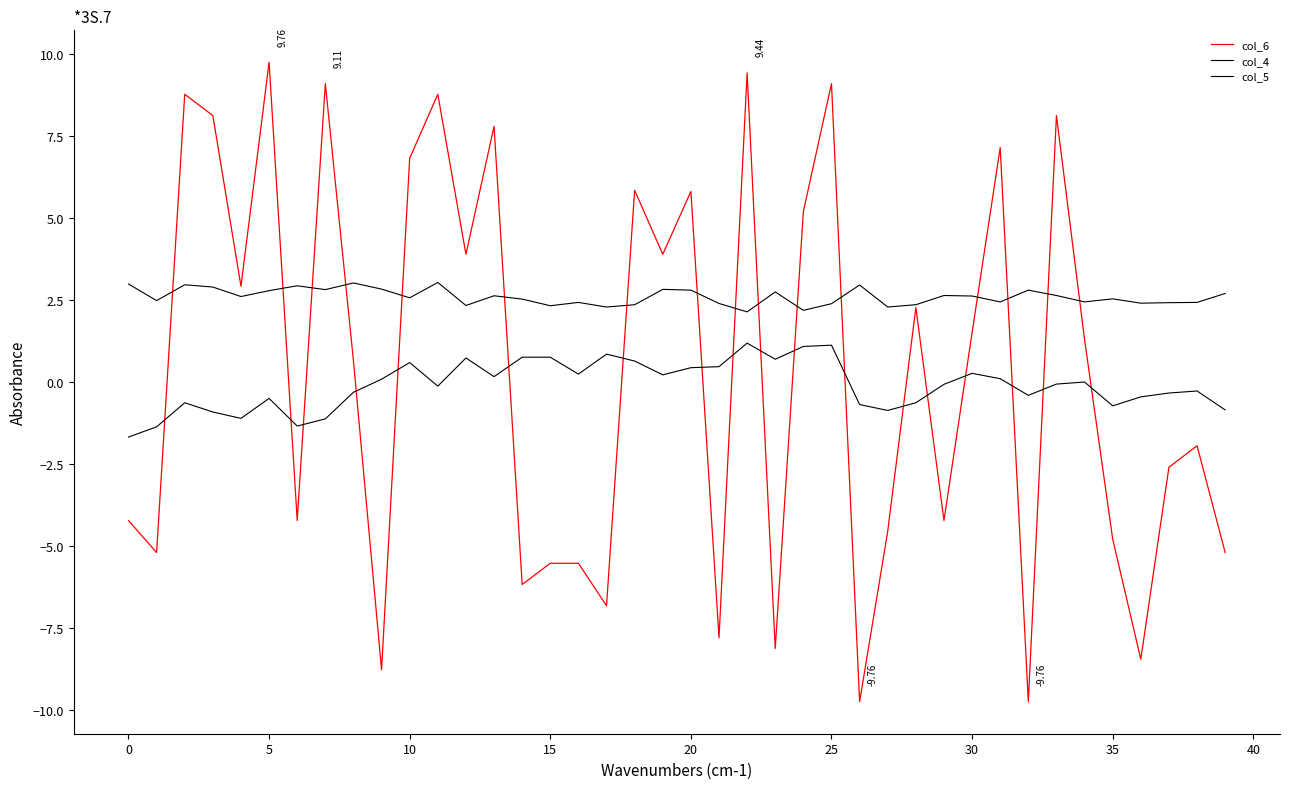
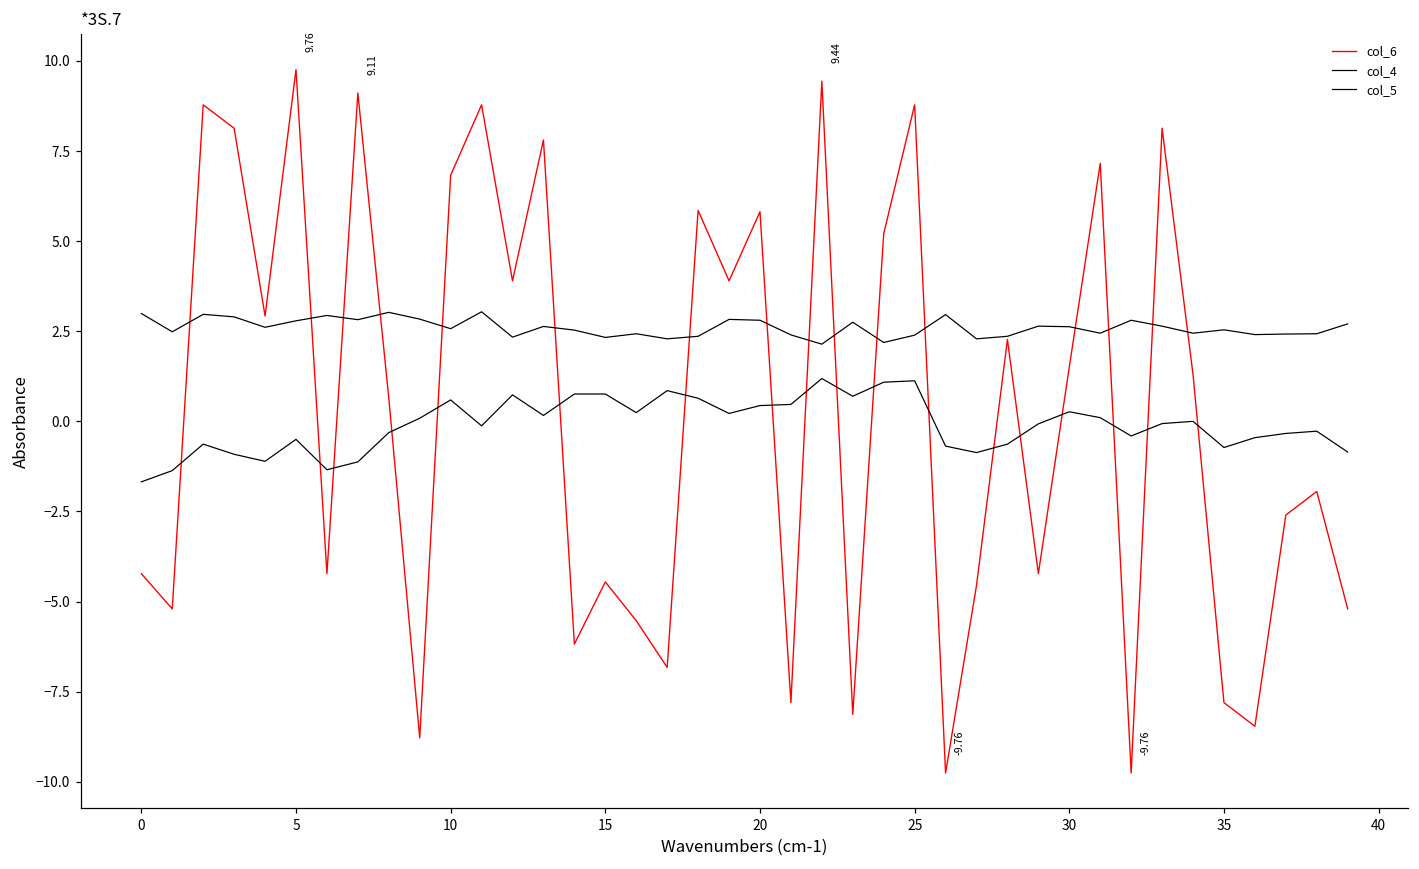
  {
    "col_6": {
      "0": -4.2,
      "10": 6.8,
-     "15": -5.5,
+     "15": -4.5,
      "20": 5.8,
-     "25": 9.1,
+     "25": 8.8,
      "30": 1.5,
-     "35": -4.8
+     "35": -7.8
    }
  }
